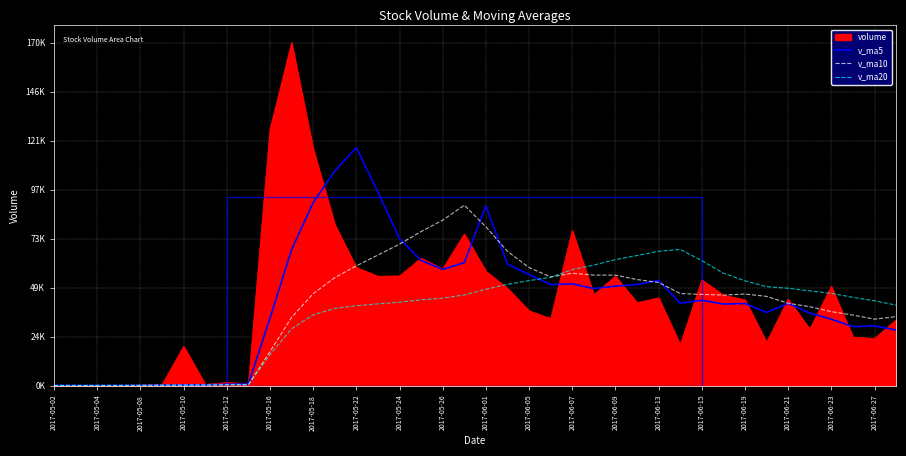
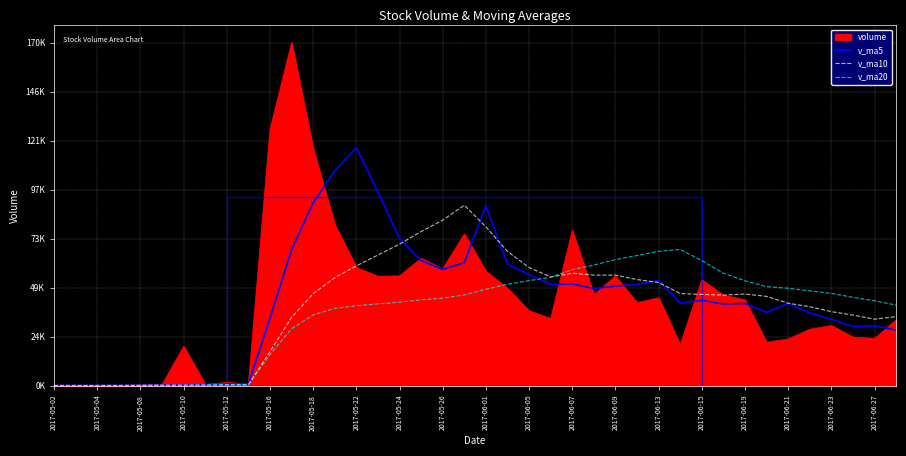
  {
    "volume": {
      "2017-05-10": 19000,
      "2017-05-16": 127000,
      "2017-05-18": 117000,
      "2017-06-19": 42000,
-     "2017-06-21": 43000,
-     "2017-06-23": 49000,
+     "2017-06-21": 23000,
+     "2017-06-23": 30000,
      "2017-06-27": 23000
    },
    "v_ma5": {
      "2017-05-22": 118000,
      "2017-06-19": 41000,
      "2017-06-23": 33000,
      "2017-06-27": 30000
    },
    "v_ma10": {
      "2017-06-19": 45000,
      "2017-06-23": 37000,
      "2017-06-27": 33000
    },
    "v_ma20": {
      "2017-06-19": 52000,
      "2017-06-21": 48000,
      "2017-06-23": 46000,
      "2017-06-27": 42000
    }
  }
